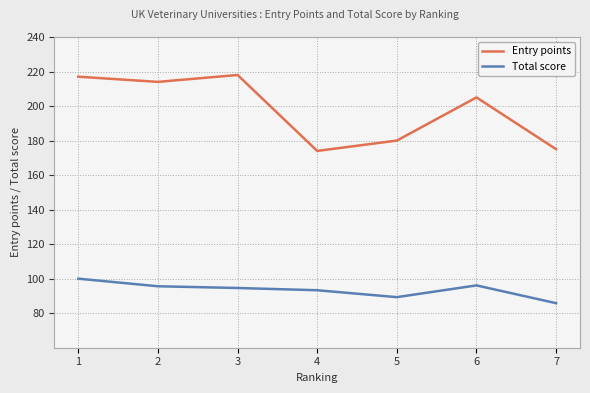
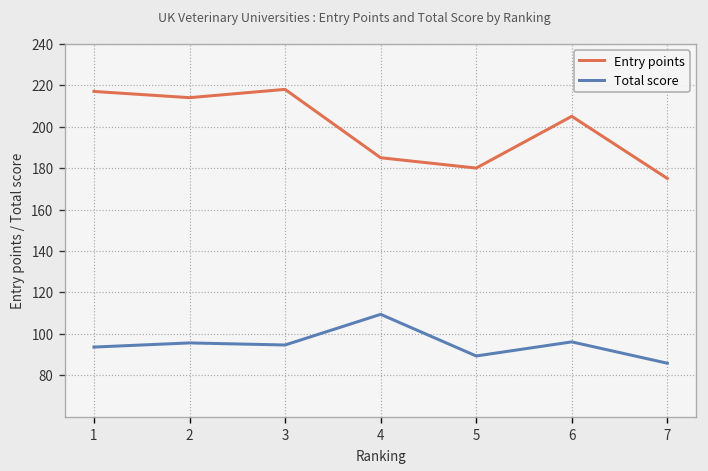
  {
    "Entry points": {
      "1": 217,
      "2": 214,
      "3": 218,
-     "4": 174,
+     "4": 185,
      "5": 180,
      "6": 205,
      "7": 175
    },
    "Total score": {
-     "1": 100,
+     "1": 94,
      "2": 96,
      "3": 95,
-     "4": 93,
+     "4": 109,
      "5": 89,
      "6": 96,
      "7": 86
    }
  }
